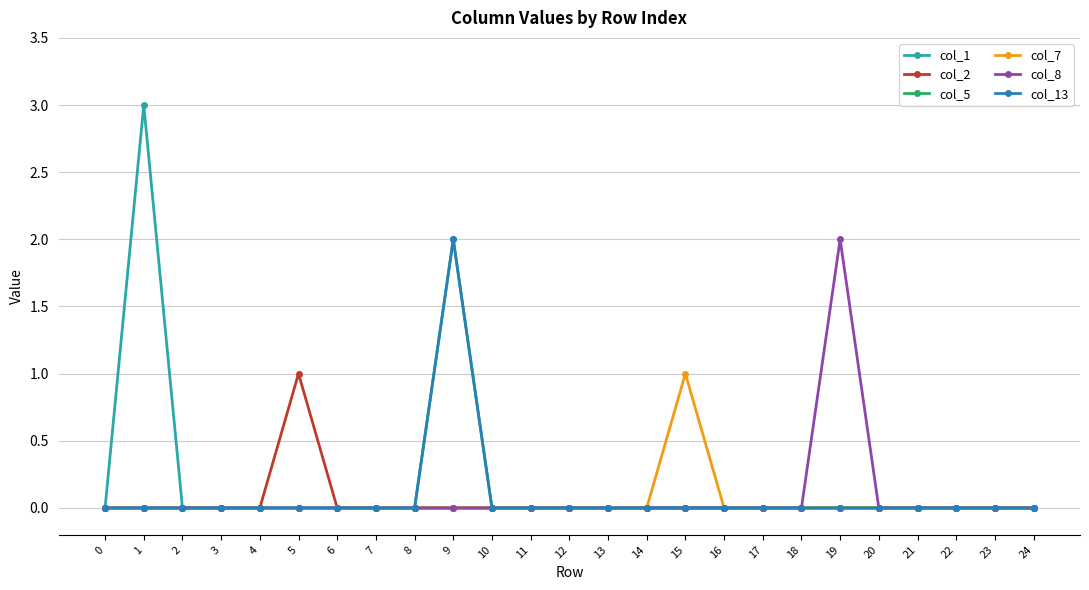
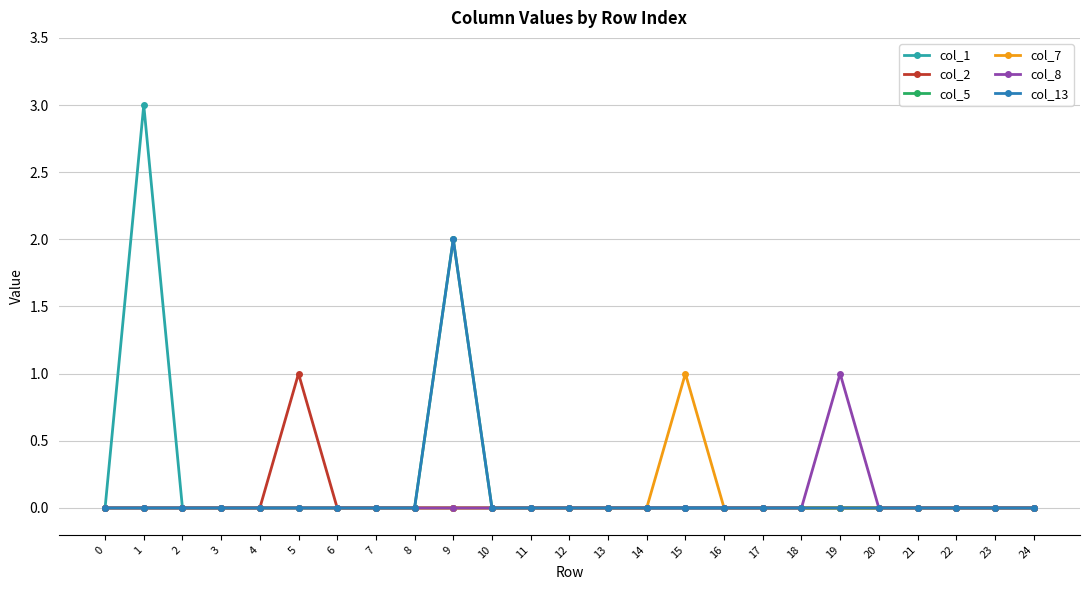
  {
    "col_2": {
      "5": 1
    },
    "col_7": {
      "15": 1
    },
    "col_8": {
-     "19": 2
+     "19": 1
    }
  }
